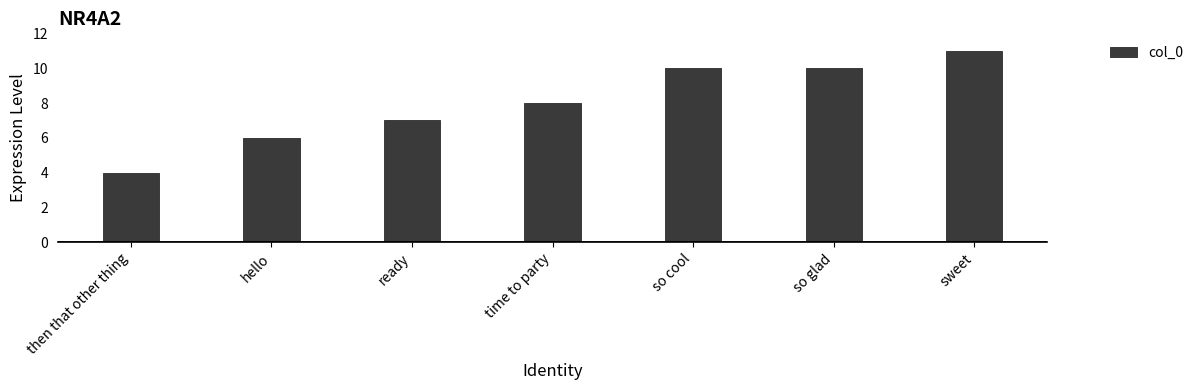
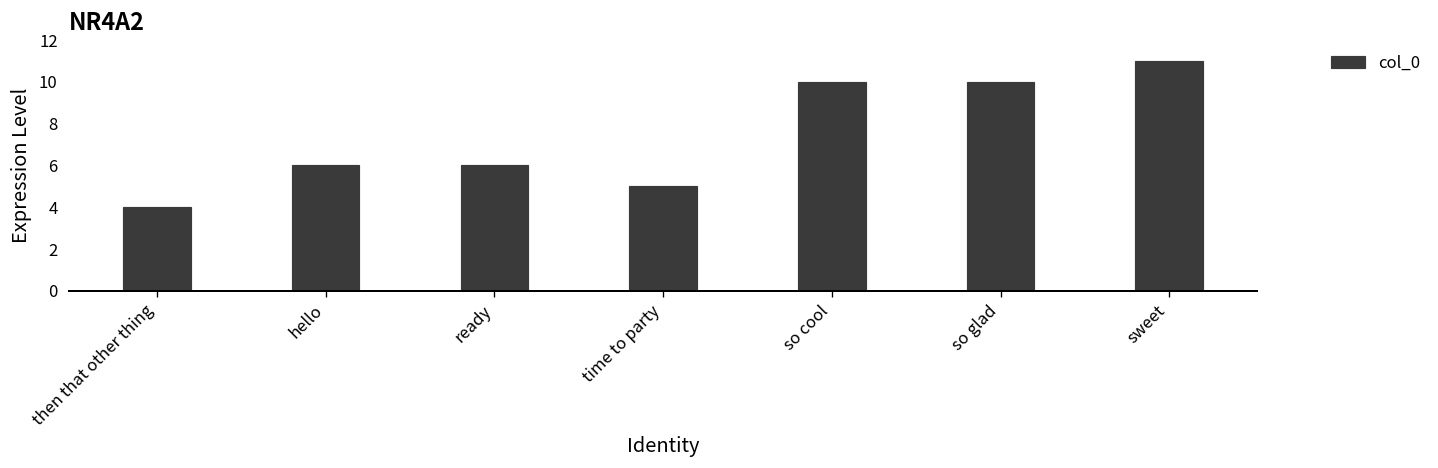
  {
    "then that other thing": 4,
    "hello": 6,
-   "ready": 7,
-   "time to party": 8,
+   "ready": 6,
+   "time to party": 5,
    "so cool": 10,
    "so glad": 10,
    "sweet": 11
  }
